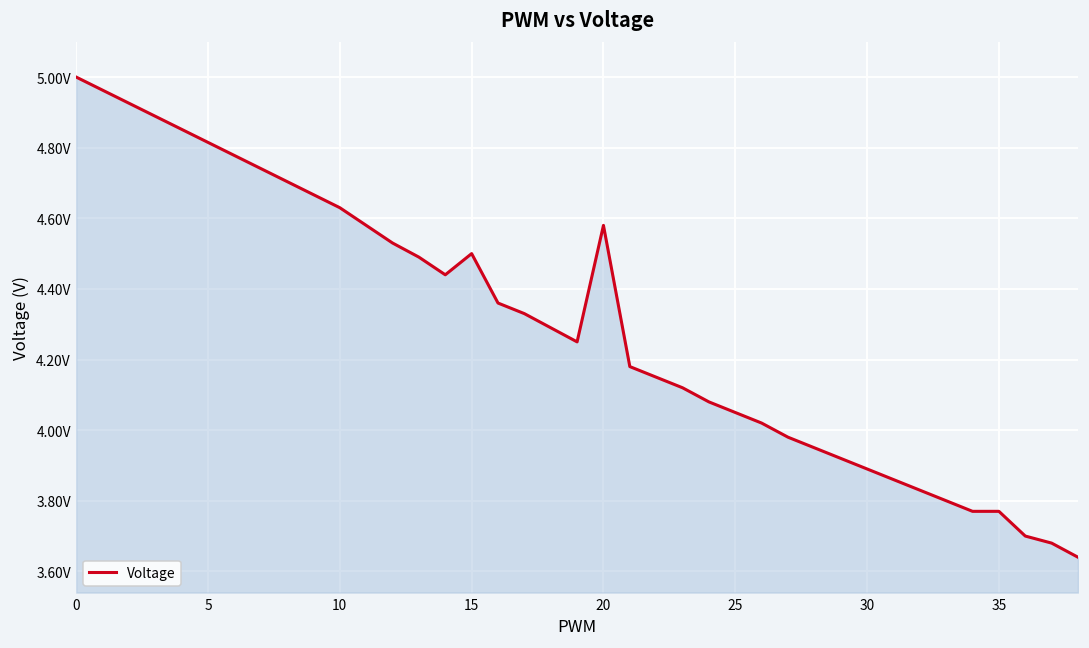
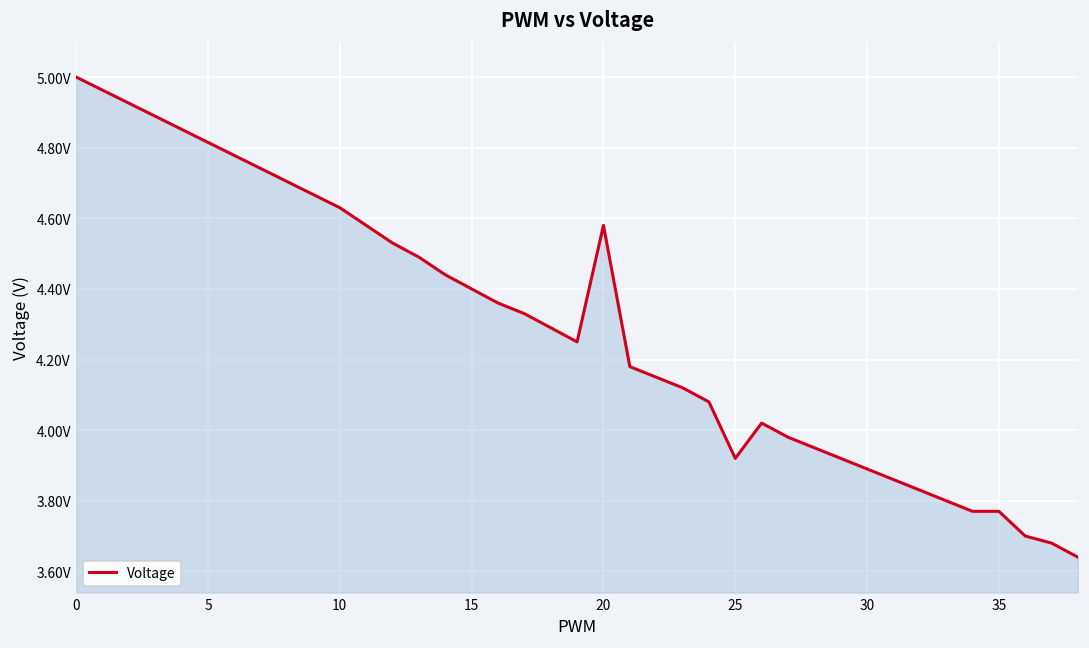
  {
    "0": "5.00V",
    "10": "4.63V",
-   "15": "4.5V",
+   "15": "4.4V",
    "20": "4.58V",
-   "25": "4.05V",
+   "25": "3.92V",
    "30": "3.89V",
    "35": "3.77V"
  }
